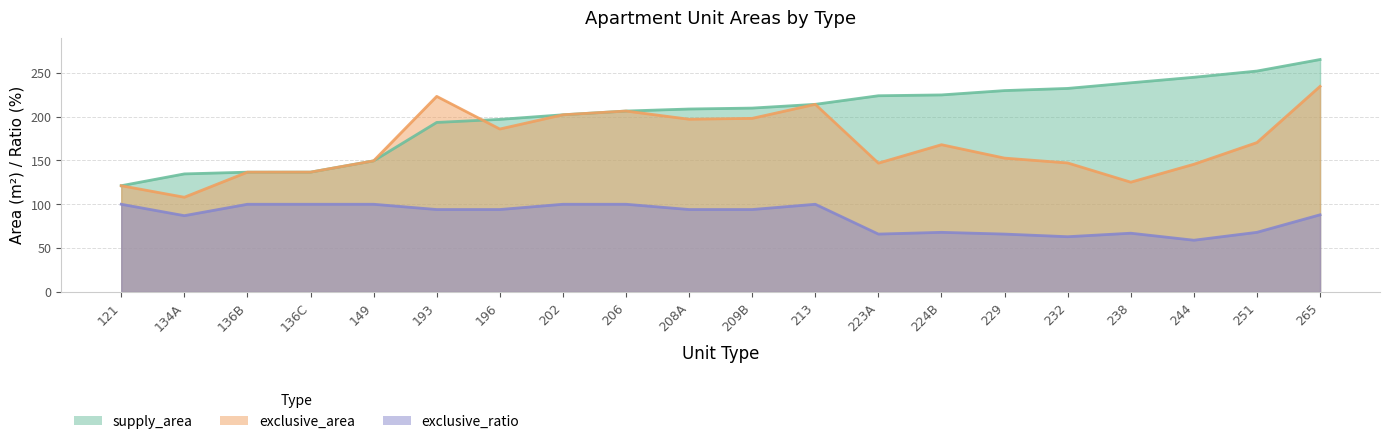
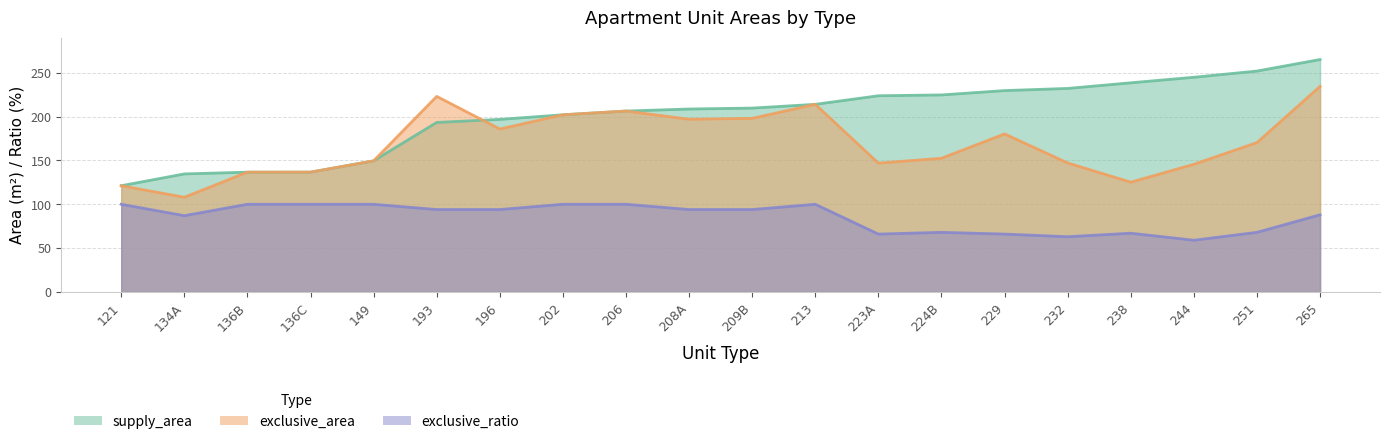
  {
    "exclusive_area": {
      "134A": 110,
      "193": 220,
      "196": 190,
      "208A": 200,
      "209B": 200,
      "223A": 150,
-     "224B": 170,
-     "229": 150,
+     "224B": 150,
+     "229": 180,
      "232": 150,
      "238": 130,
      "244": 150,
      "251": 170,
      "265": 230
    }
  }
